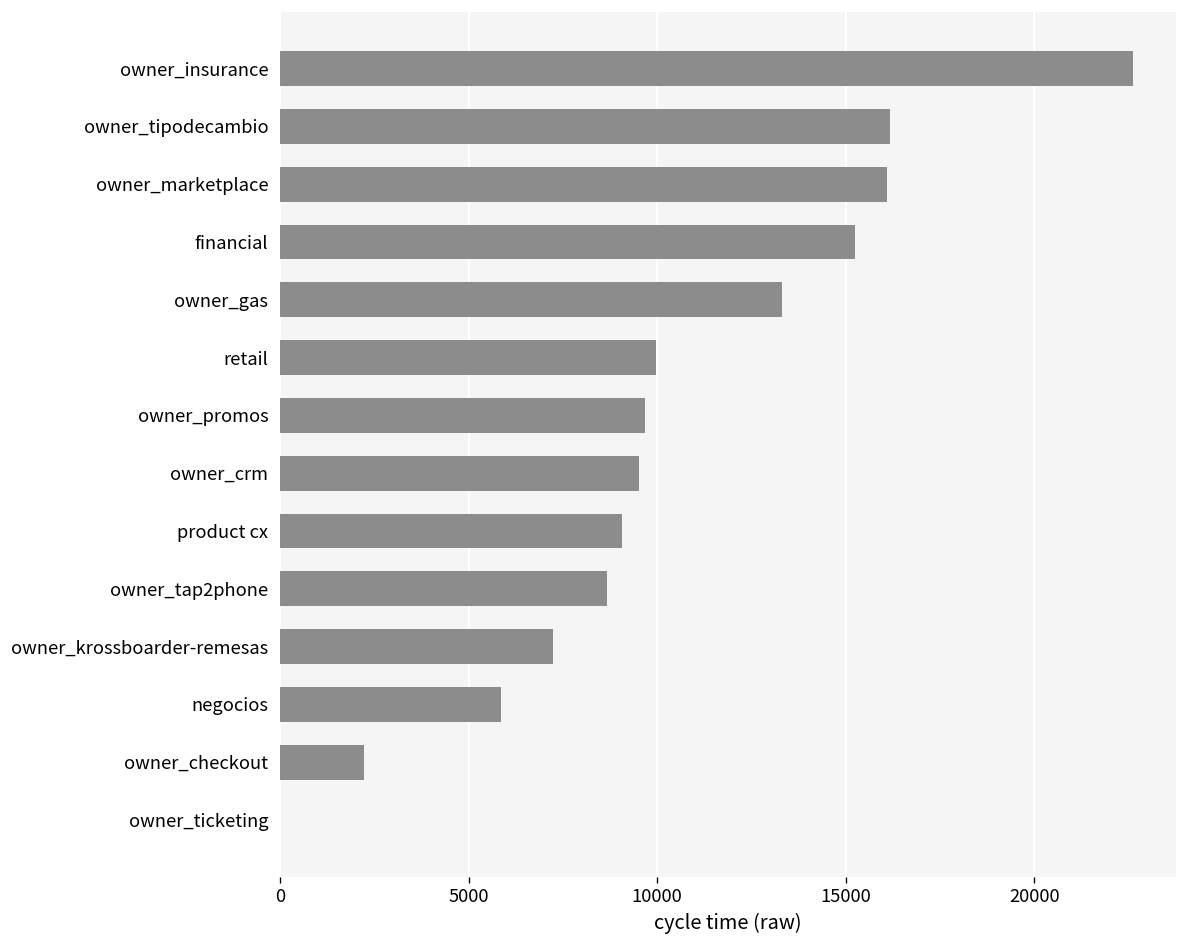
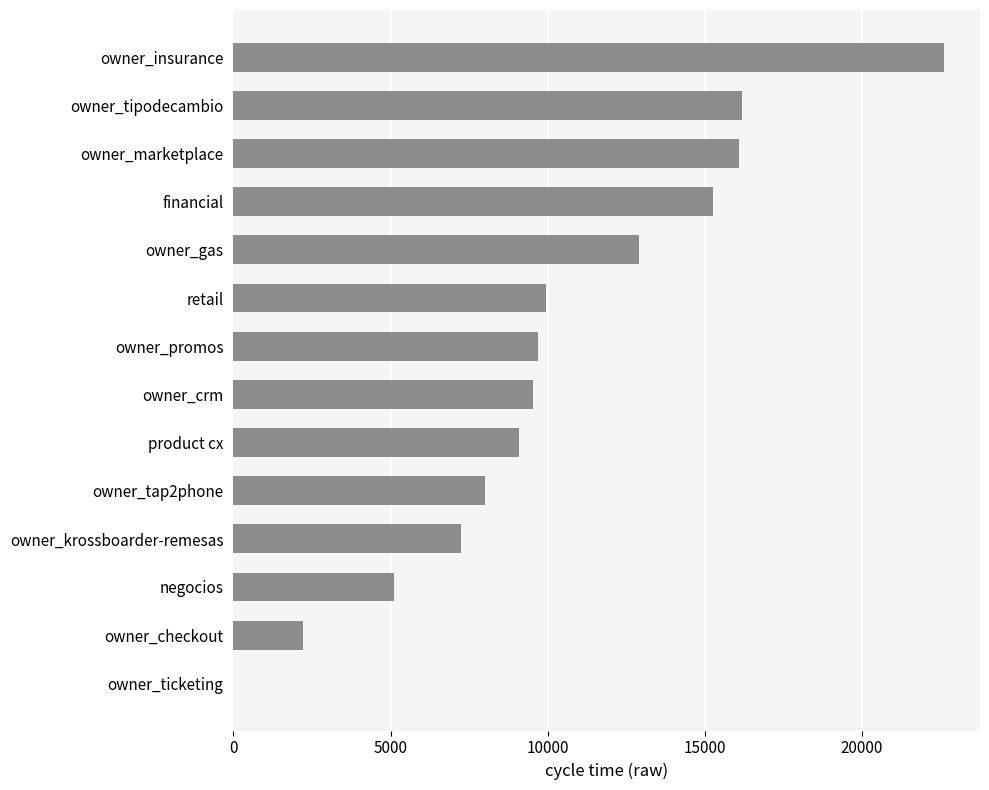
  {
    "owner_insurance": 22600,
    "owner_tipodecambio": 16200,
    "owner_marketplace": 16100,
    "financial": 15200,
-   "owner_gas": 13300,
+   "owner_gas": 12900,
    "retail": 10000,
    "owner_promos": 9700,
    "owner_crm": 9500,
    "product cx": 9100,
-   "owner_tap2phone": 8700,
+   "owner_tap2phone": 8000,
    "owner_krossboarder-remesas": 7200,
-   "negocios": 5900,
+   "negocios": 5100,
    "owner_checkout": 2200,
    "owner_ticketing": 0
  }
